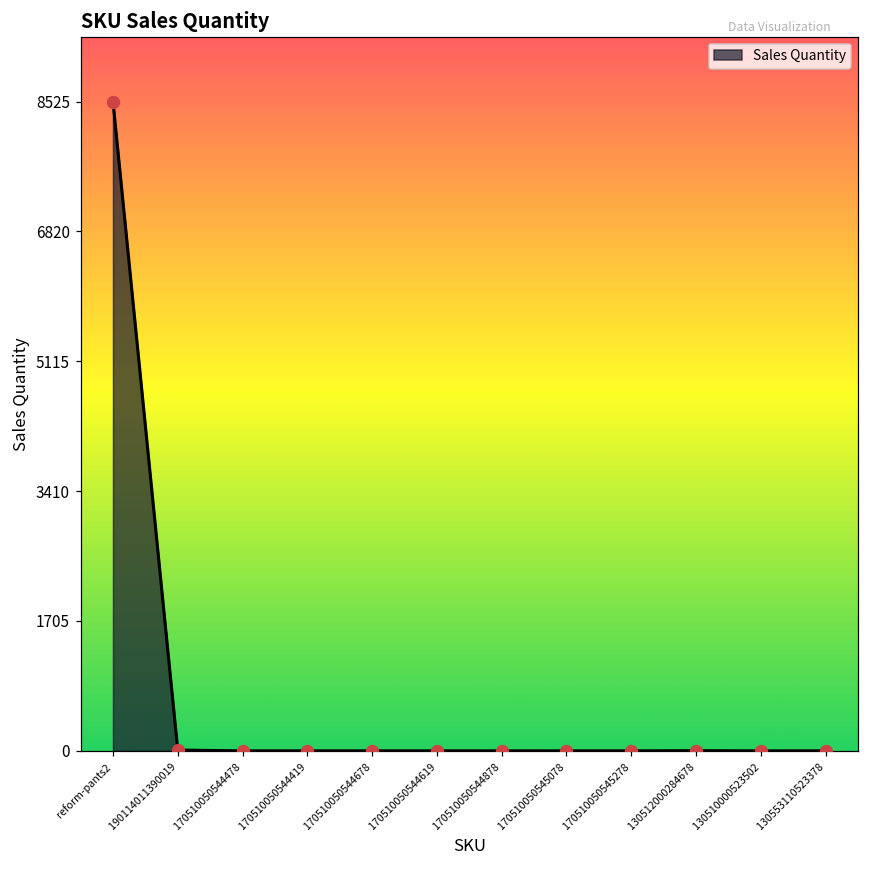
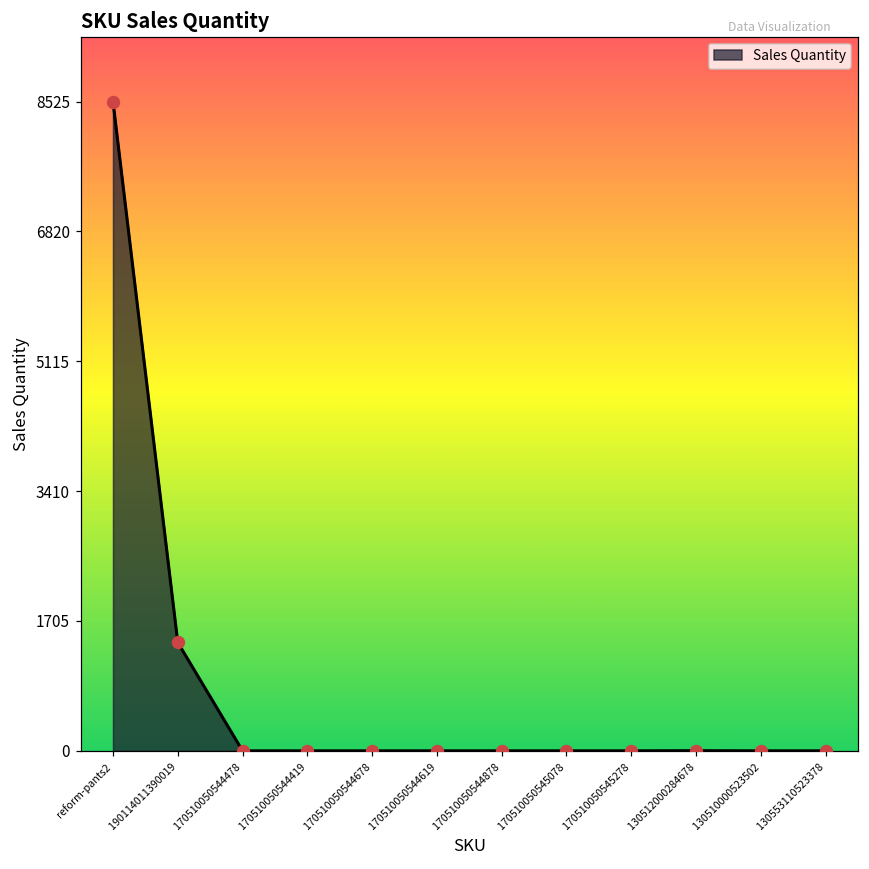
  {
    "reform-pants2": 8500,
-   "190114011390019": 0,
+   "190114011390019": 1400,
    "170510050544478": 0,
    "170510050544419": 0,
    "170510050544678": 0,
    "170510050544619": 0,
    "170510050544878": 0,
    "170510050545078": 0,
    "170510050545278": 0,
    "130512000284678": 0,
    "130510000523502": 0,
    "130553110523378": 0
  }
